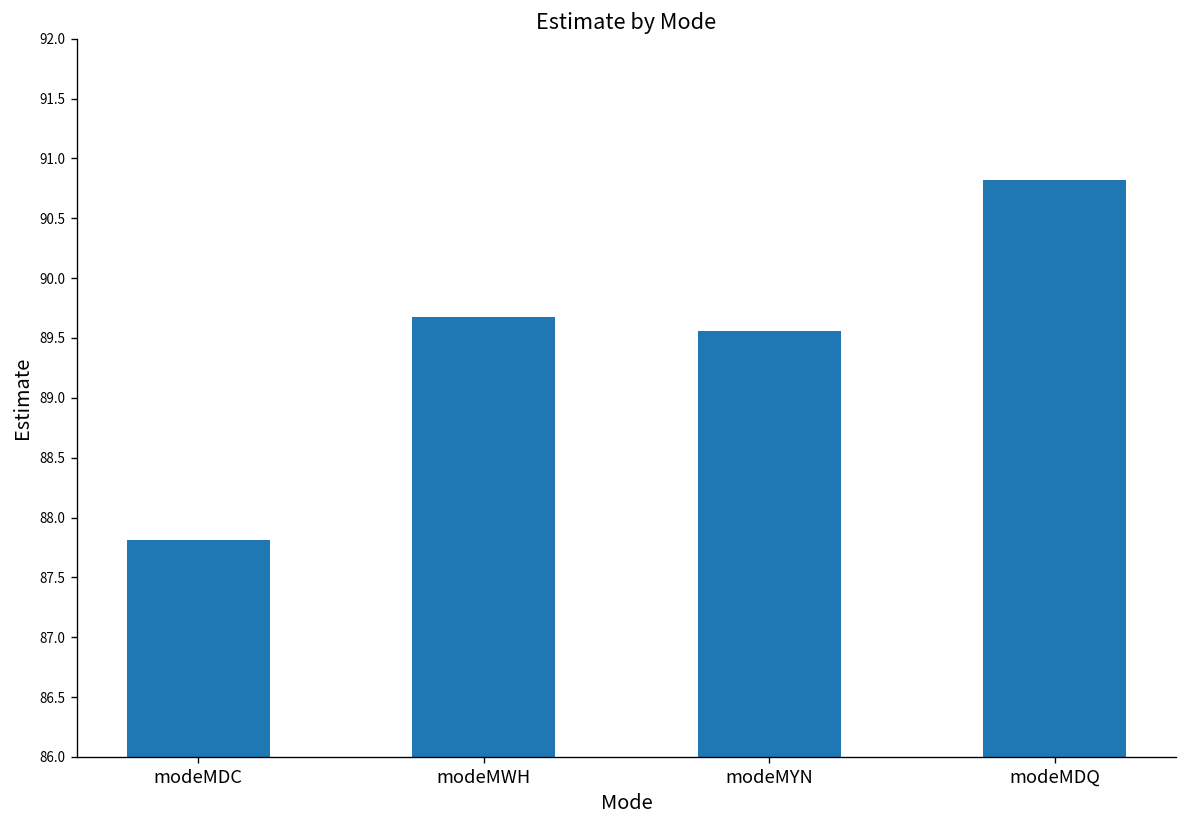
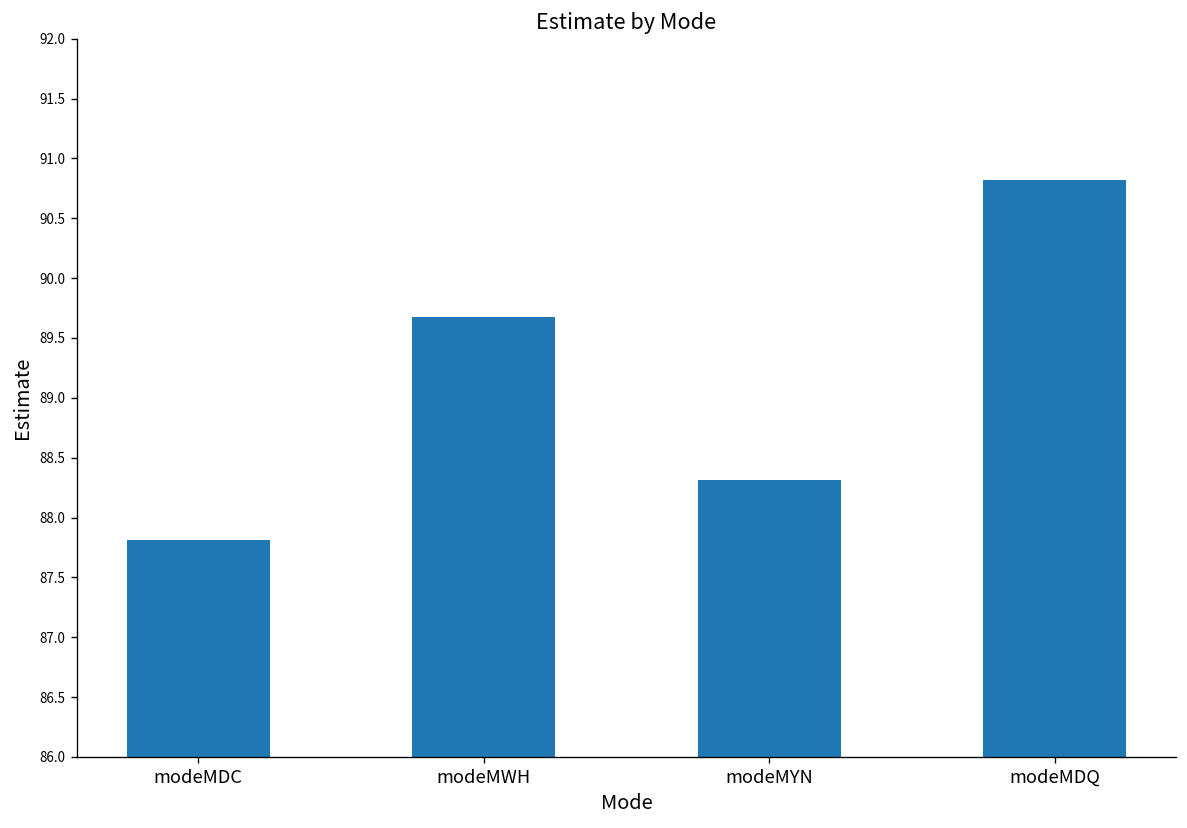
  {
    "modeMDC": 87.8,
    "modeMWH": 89.7,
-   "modeMYN": 89.6,
+   "modeMYN": 88.3,
    "modeMDQ": 90.8
  }
